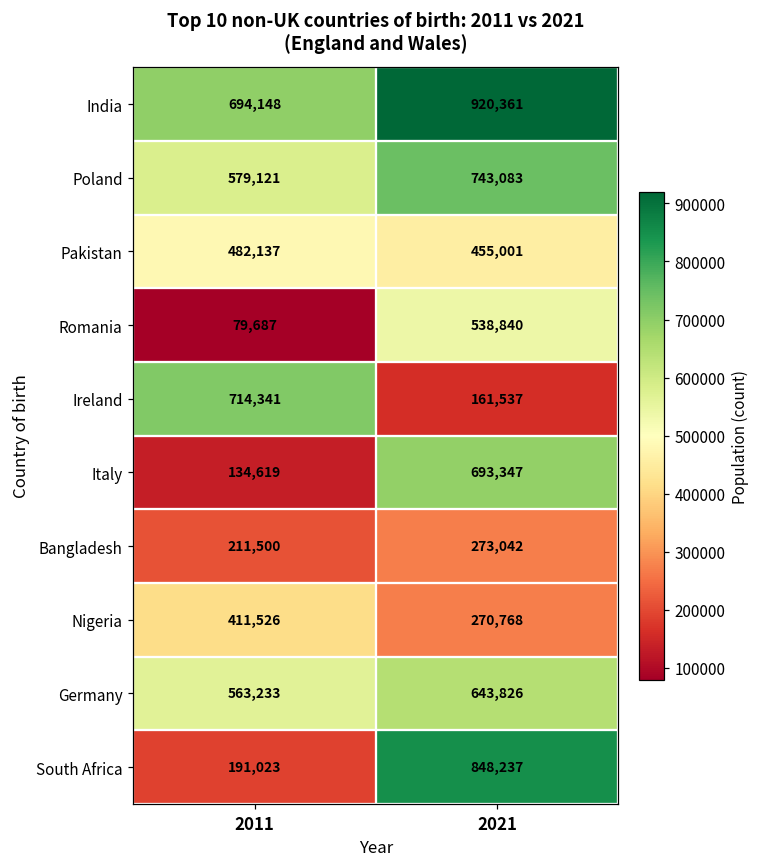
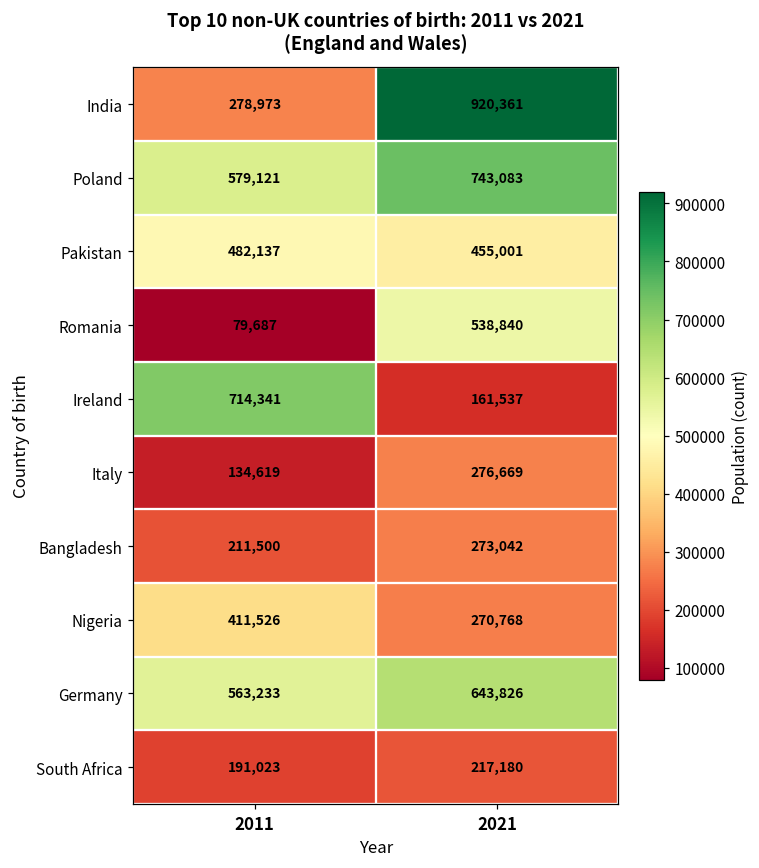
  {
    "India": {
-     "2011": "694,148",
+     "2011": "278,973",
      "2021": "920,361"
    },
    "Poland": {
      "2011": "579,121",
      "2021": "743,083"
    },
    "Pakistan": {
      "2011": "482,137",
      "2021": "455,001"
    },
    "Romania": {
      "2011": "79,687",
      "2021": "538,840"
    },
    "Ireland": {
      "2011": "714,341",
      "2021": "161,537"
    },
    "Italy": {
      "2011": "134,619",
-     "2021": "693,347"
+     "2021": "276,669"
    },
    "Bangladesh": {
      "2011": "211,500",
      "2021": "273,042"
    },
    "Nigeria": {
      "2011": "411,526",
      "2021": "270,768"
    },
    "Germany": {
      "2011": "563,233",
      "2021": "643,826"
    },
    "South Africa": {
      "2011": "191,023",
-     "2021": "848,237"
+     "2021": "217,180"
    }
  }
